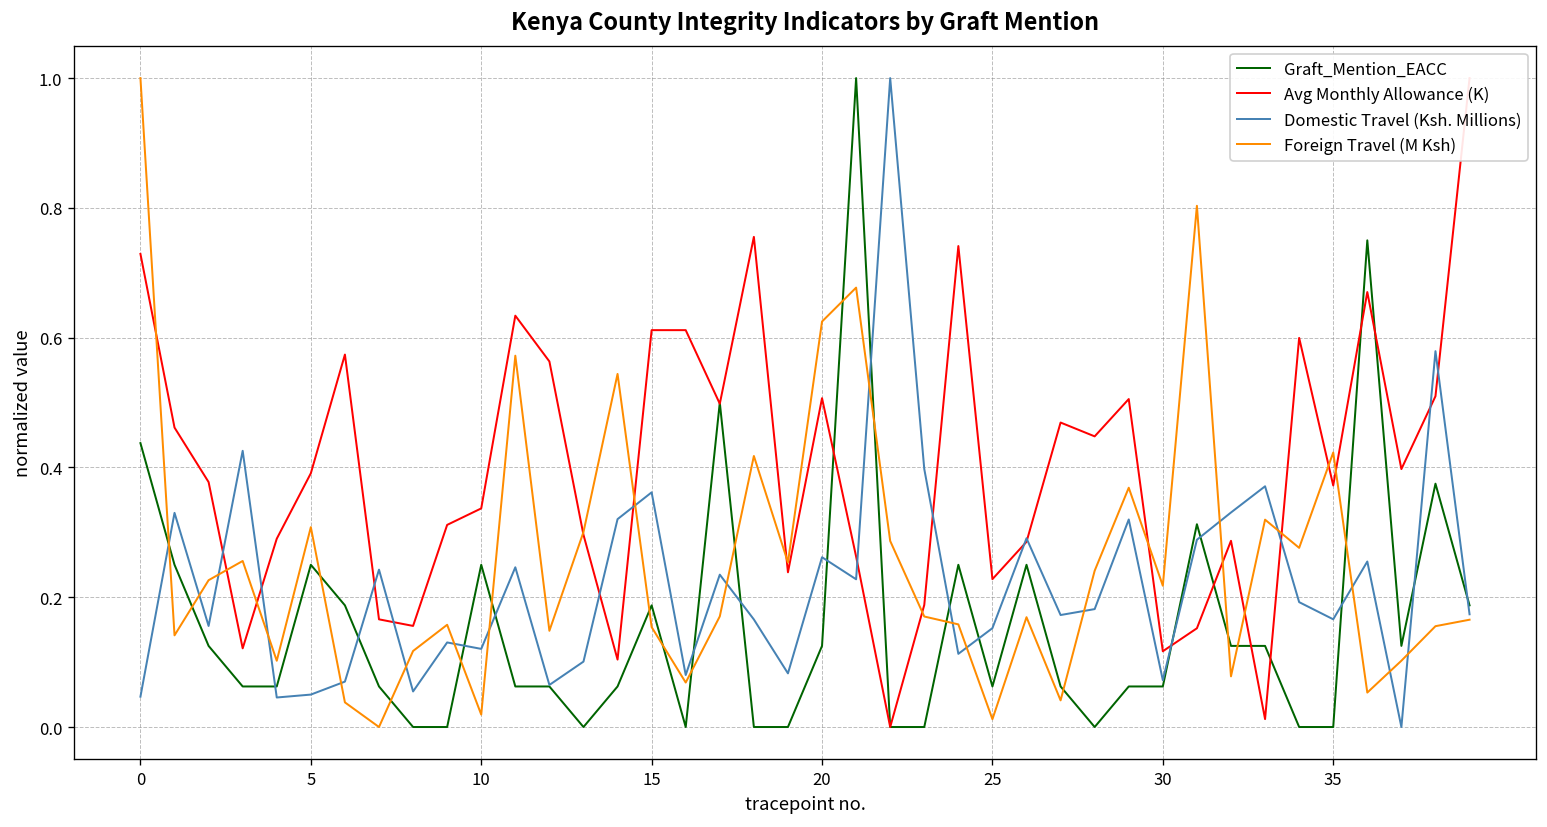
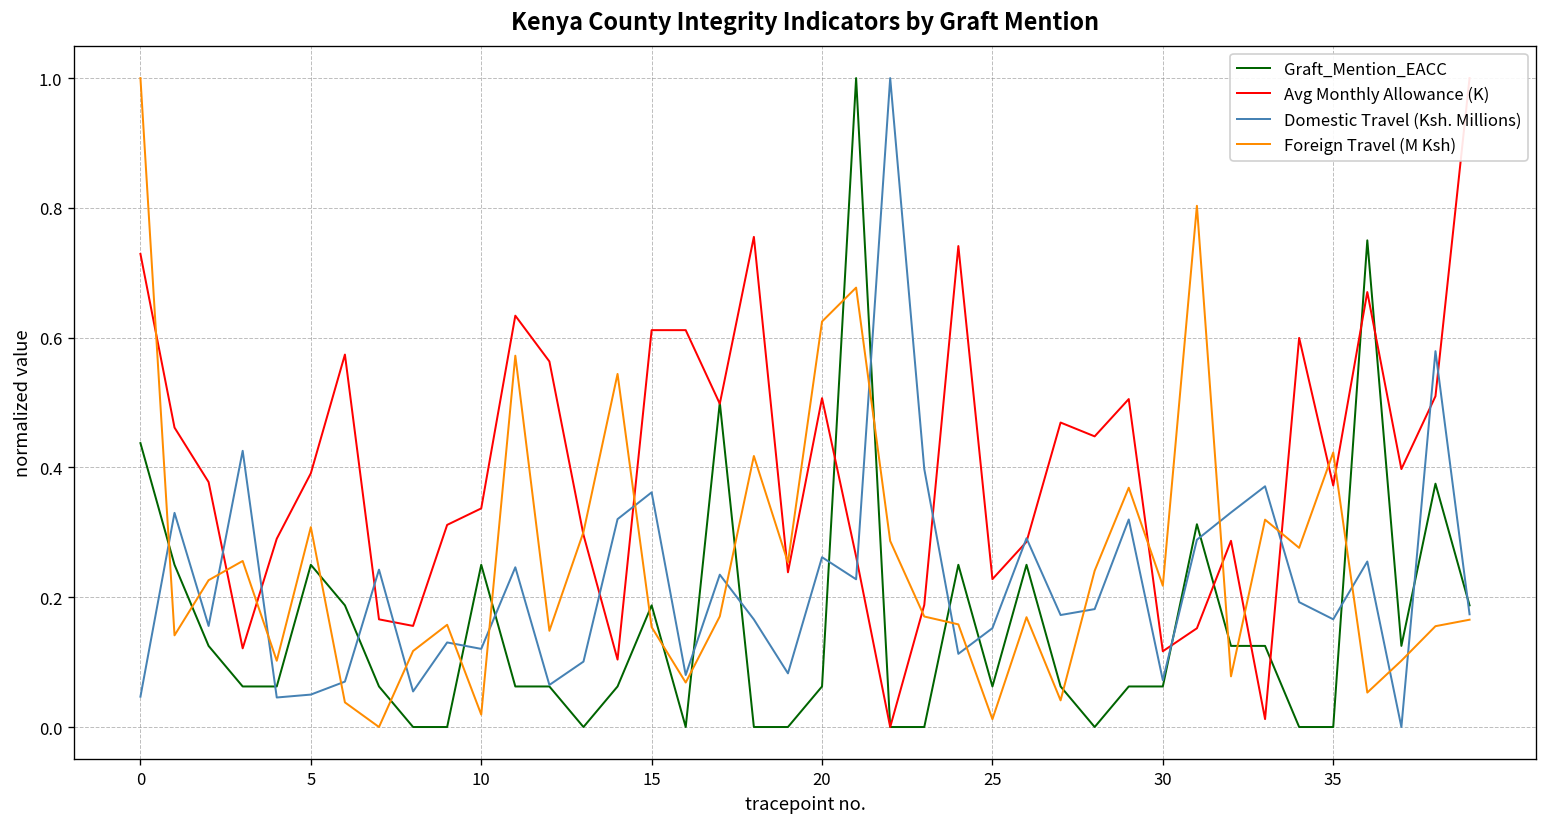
  {
    "Graft_Mention_EACC": {
      "0": 0.44,
      "5": 0.25,
      "10": 0.25,
      "15": 0.19,
-     "20": 0.13,
+     "20": 0.06,
      "25": 0.06,
      "30": 0.06,
      "35": 0.00
    },
    "Avg Monthly Allowance (K)": {
      "0": 0.73,
      "5": 0.39,
      "10": 0.34,
      "15": 0.61,
      "20": 0.51,
      "25": 0.23,
      "30": 0.12,
      "35": 0.37
    },
    "Domestic Travel (Ksh. Millions)": {
      "0": 0.05,
      "5": 0.05,
      "10": 0.12,
      "15": 0.36,
      "20": 0.26,
      "25": 0.15,
      "30": 0.07,
      "35": 0.17
    },
    "Foreign Travel (M Ksh)": {
      "0": 1.00,
      "5": 0.31,
      "10": 0.02,
      "15": 0.15,
      "20": 0.62,
      "25": 0.01,
      "30": 0.22,
      "35": 0.42
    }
  }
